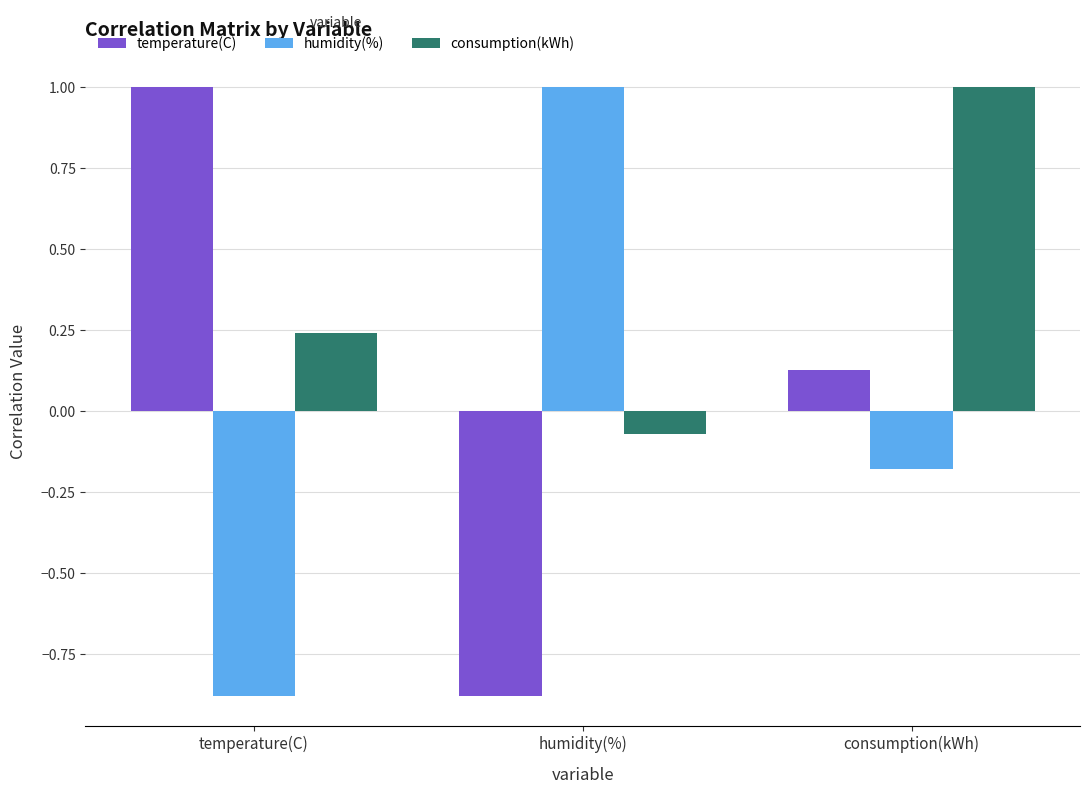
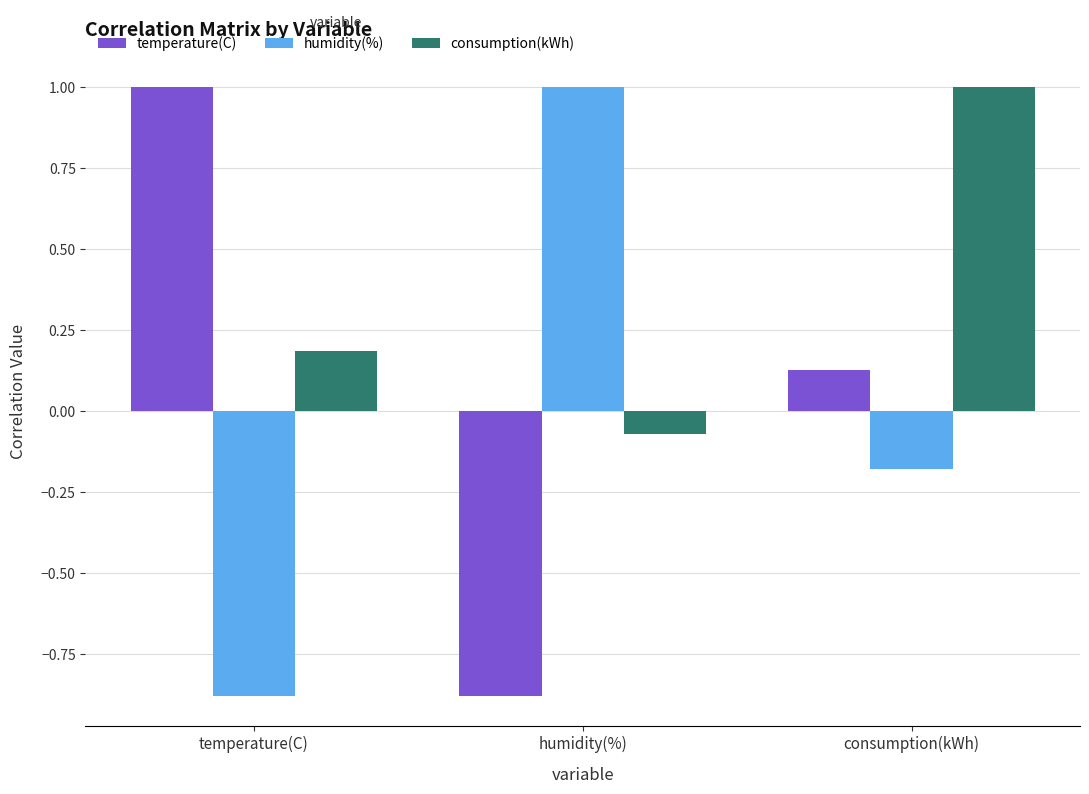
  {
    "temperature(C)": {
      "temperature(C)": 1.00,
      "humidity(%)": -0.88,
      "consumption(kWh)": 0.13
    },
    "humidity(%)": {
      "temperature(C)": -0.88,
      "humidity(%)": 1.00,
      "consumption(kWh)": -0.18
    },
    "consumption(kWh)": {
-     "temperature(C)": 0.24,
+     "temperature(C)": 0.18,
      "humidity(%)": -0.07,
      "consumption(kWh)": 1.00
    }
  }
